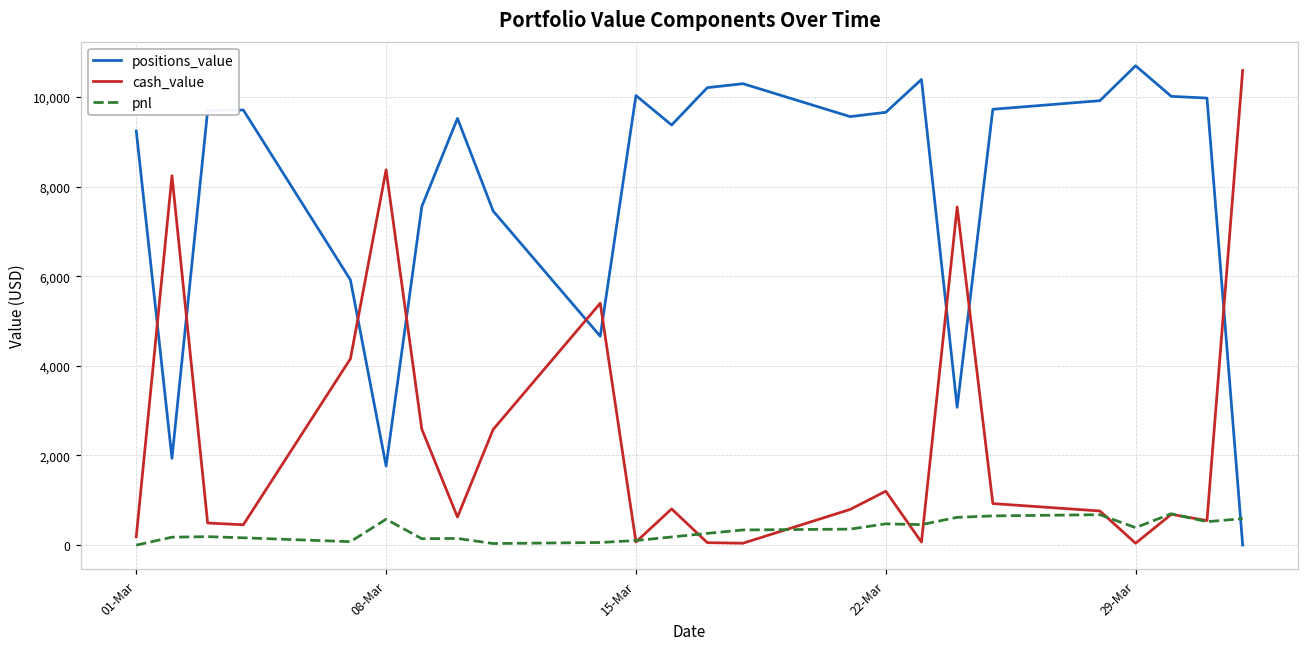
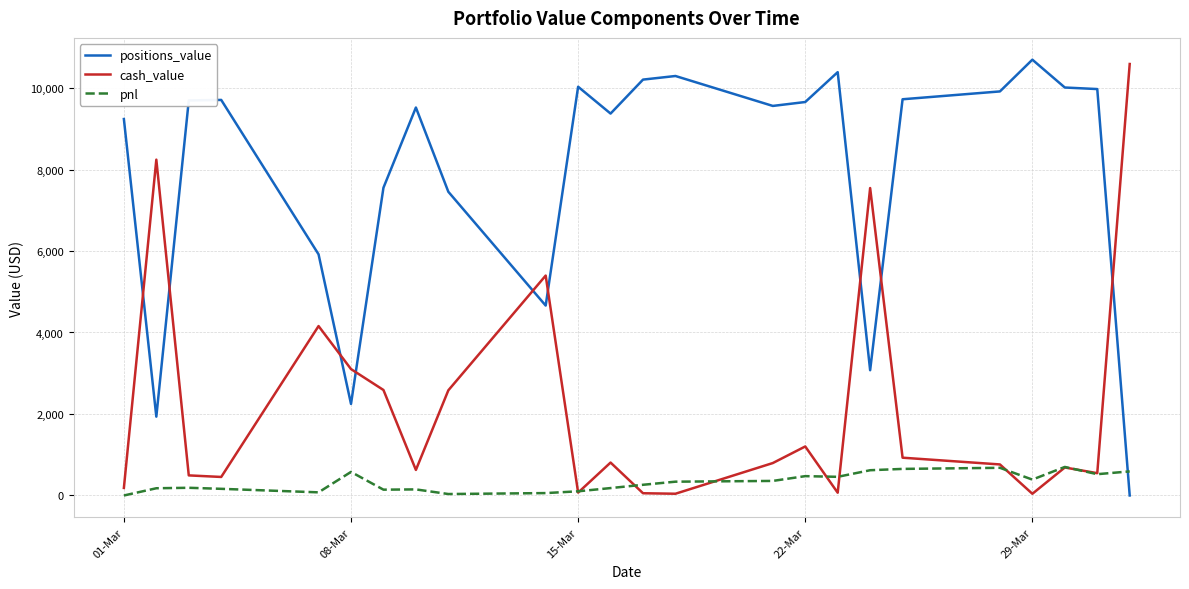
  {
    "positions_value": {
      "01-Mar": "9,200",
-     "08-Mar": "1,800",
+     "08-Mar": "2,200",
      "15-Mar": "10,000",
      "22-Mar": "9,700",
      "29-Mar": "10,700"
    },
    "cash_value": {
      "01-Mar": "200",
-     "08-Mar": "8,400",
+     "08-Mar": "3,100",
      "22-Mar": "1,200",
      "29-Mar": "0"
    },
    "pnl": {
      "01-Mar": "0",
      "08-Mar": "600",
      "22-Mar": "500",
      "29-Mar": "400"
    }
  }
